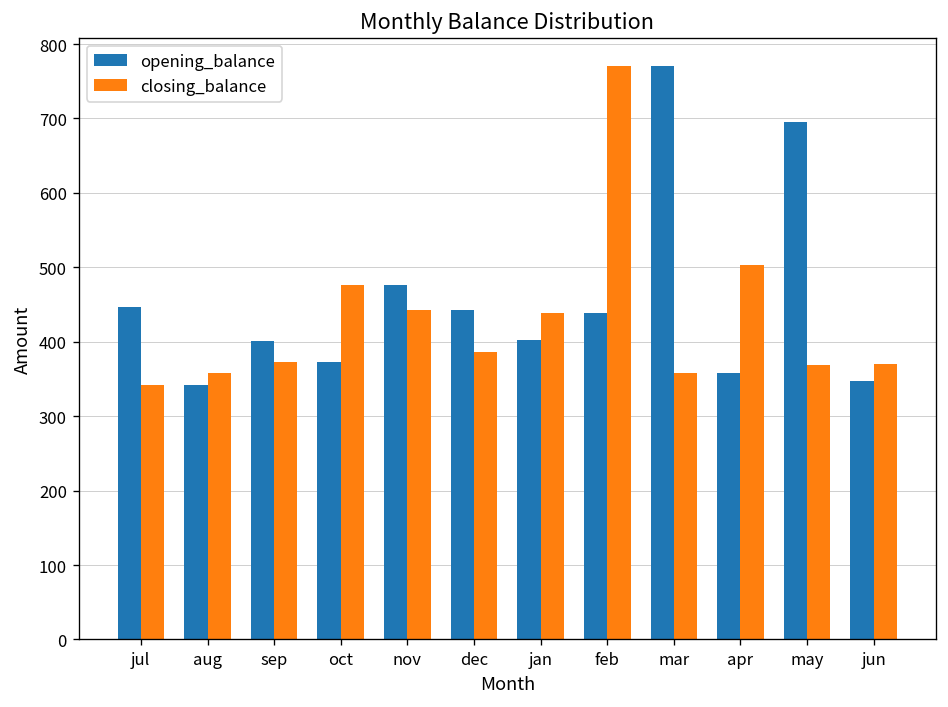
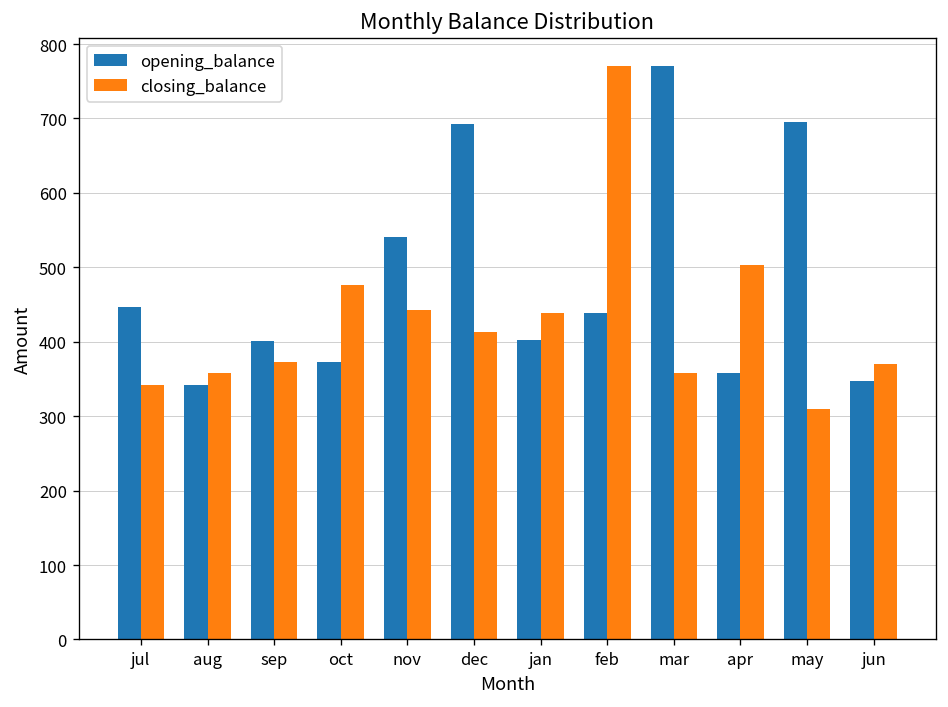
  {
    "opening_balance": {
      "jul": 450,
      "aug": 340,
      "sep": 400,
      "oct": 370,
-     "nov": 480,
-     "dec": 440,
+     "nov": 540,
+     "dec": 690,
      "jan": 400,
      "feb": 440,
      "mar": 770,
      "apr": 360,
      "may": 690,
      "jun": 350
    },
    "closing_balance": {
      "jul": 340,
      "aug": 360,
      "sep": 370,
      "oct": 480,
      "nov": 440,
-     "dec": 390,
+     "dec": 410,
      "jan": 440,
      "feb": 770,
      "mar": 360,
      "apr": 500,
-     "may": 370,
+     "may": 310,
      "jun": 370
    }
  }
